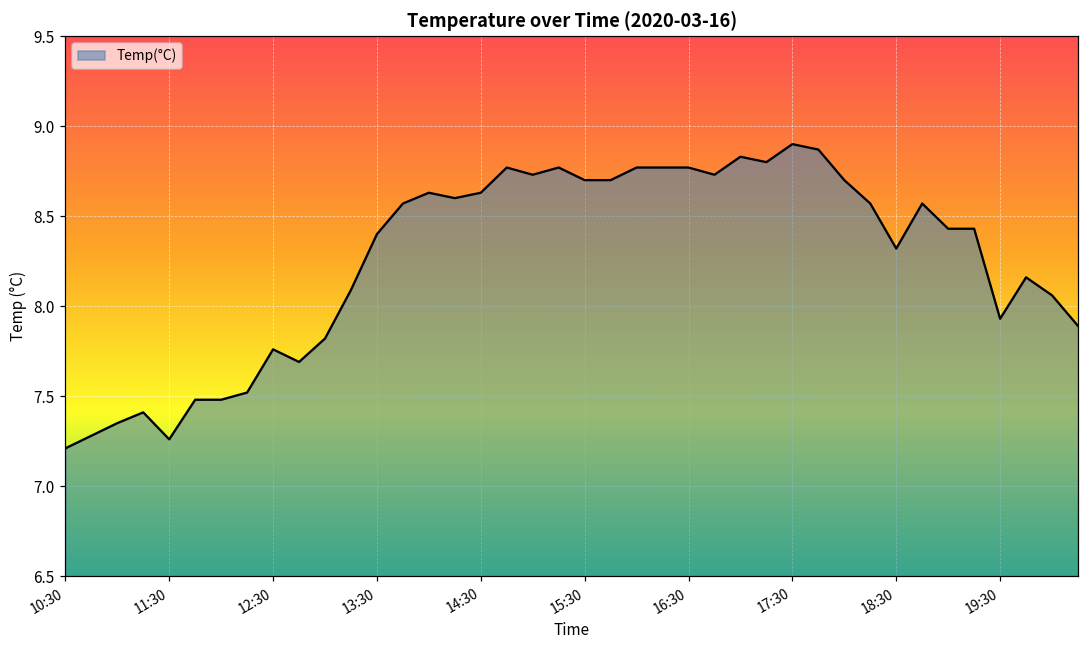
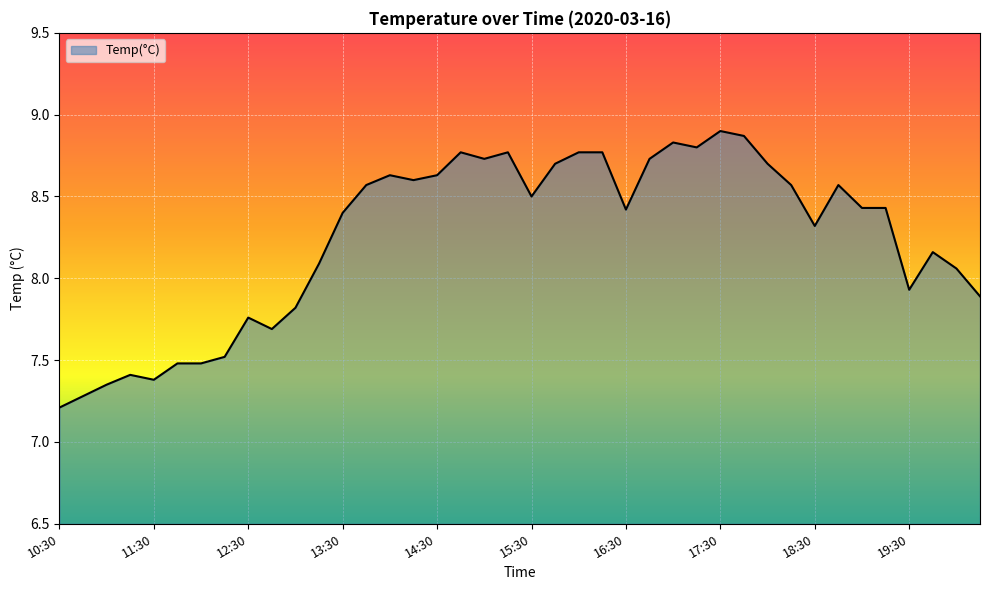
  {
    "10:30": 7.21,
-   "11:30": 7.26,
+   "11:30": 7.38,
    "12:30": 7.76,
    "13:30": 8.40,
    "14:30": 8.63,
-   "15:30": 8.7,
-   "16:30": 8.77,
+   "15:30": 8.5,
+   "16:30": 8.42,
    "17:30": 8.90,
    "18:30": 8.32,
    "19:30": 7.93
  }
